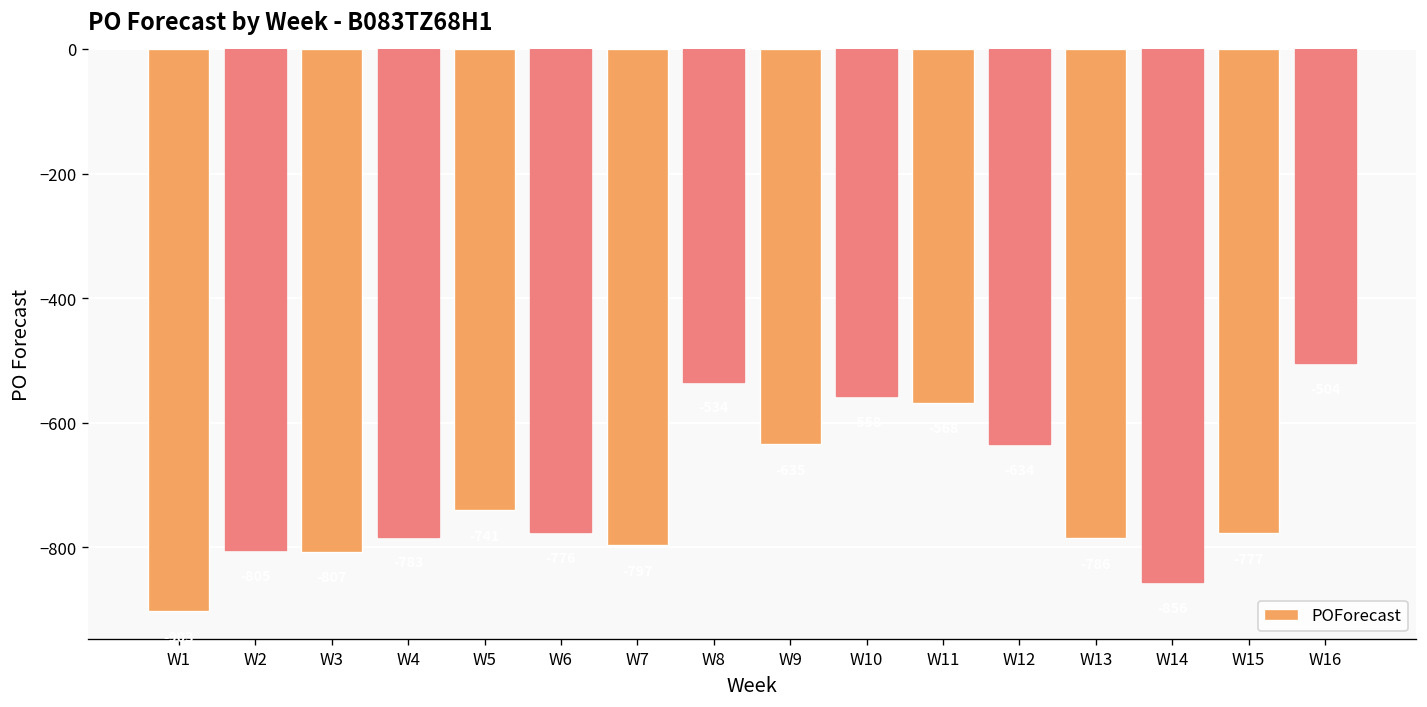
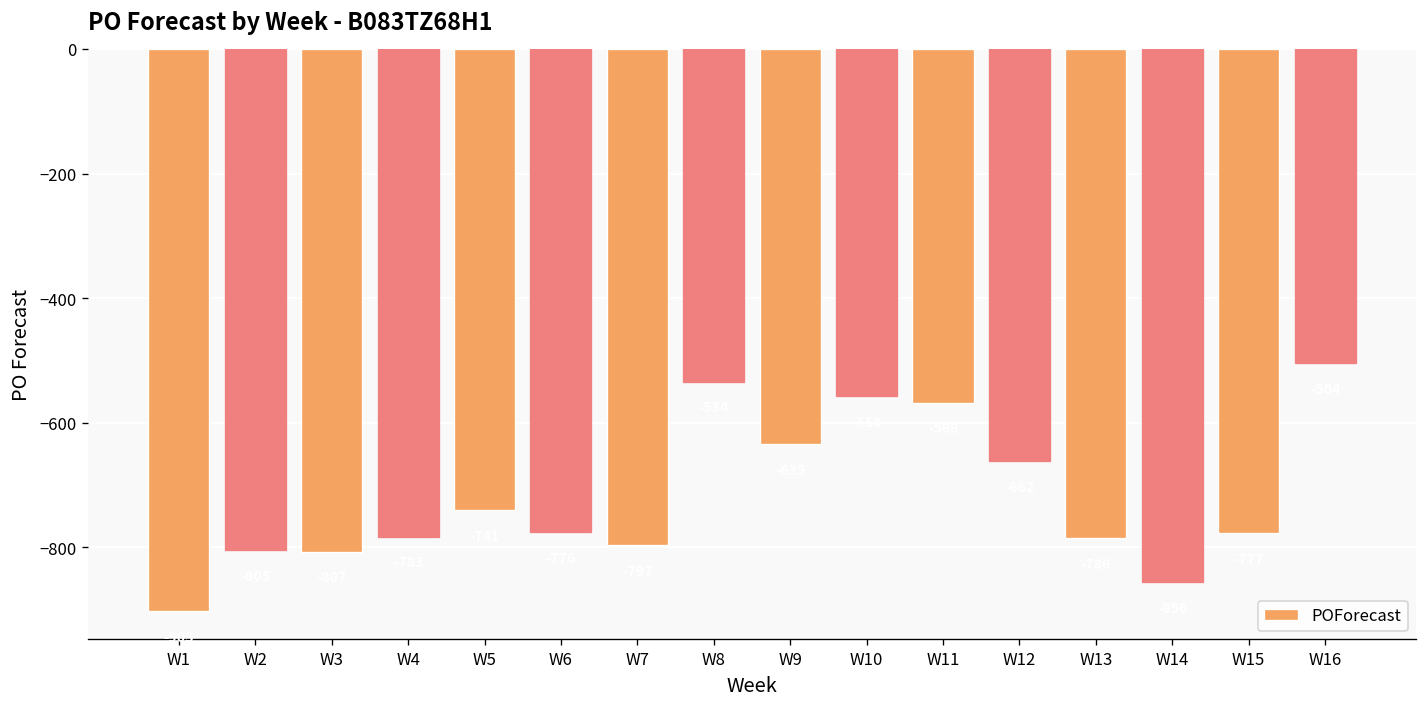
  {
    "W1": -900,
    "W2": -810,
    "W3": -810,
    "W4": -780,
    "W5": -740,
    "W6": -780,
    "W7": -800,
    "W8": -530,
    "W9": -640,
    "W10": -560,
    "W11": -570,
-   "W12": -630,
+   "W12": -660,
    "W13": -790,
    "W14": -860,
    "W15": -780,
    "W16": -500
  }
